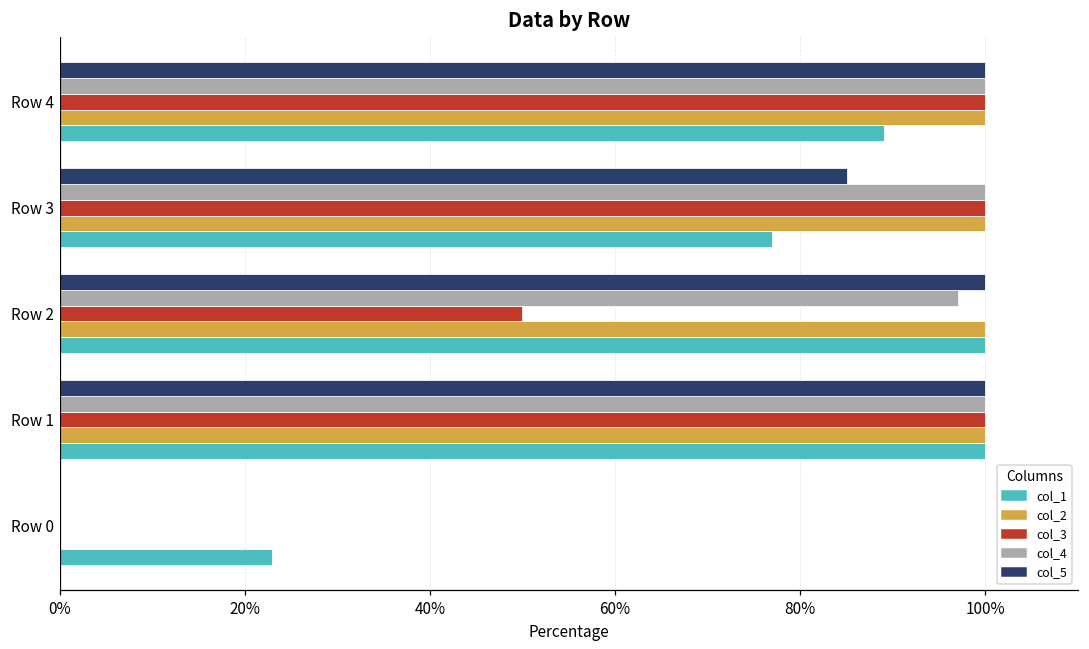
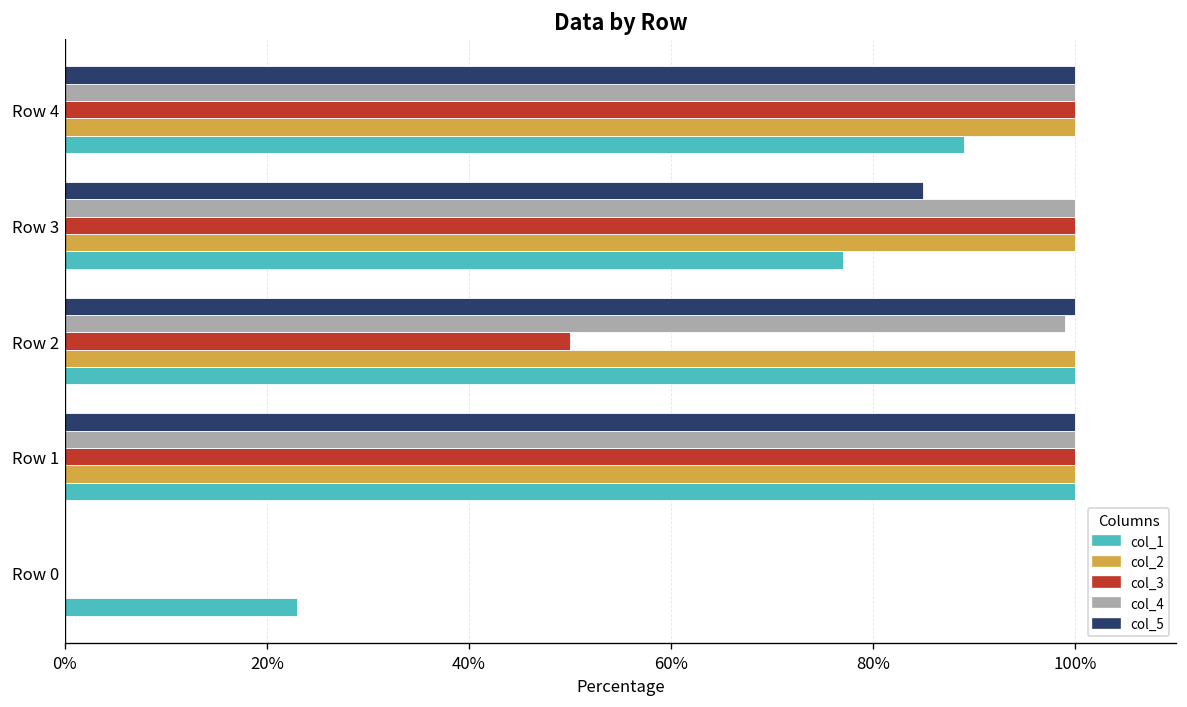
  {
    "col_1": {
      "Row 4": "89%",
      "Row 3": "77%",
      "Row 2": "100%",
      "Row 1": "100%",
      "Row 0": "23%"
    },
    "col_2": {
      "Row 4": "100%",
      "Row 3": "100%",
      "Row 2": "100%",
      "Row 1": "100%",
      "Row 0": "0%"
    },
    "col_3": {
      "Row 4": "100%",
      "Row 3": "100%",
      "Row 2": "50%",
      "Row 1": "100%",
      "Row 0": "0%"
    },
    "col_4": {
      "Row 4": "100%",
      "Row 3": "100%",
-     "Row 2": "97%",
+     "Row 2": "99%",
      "Row 1": "100%",
      "Row 0": "0%"
    },
    "col_5": {
      "Row 4": "100%",
      "Row 3": "85%",
      "Row 2": "100%",
      "Row 1": "100%",
      "Row 0": "0%"
    }
  }
